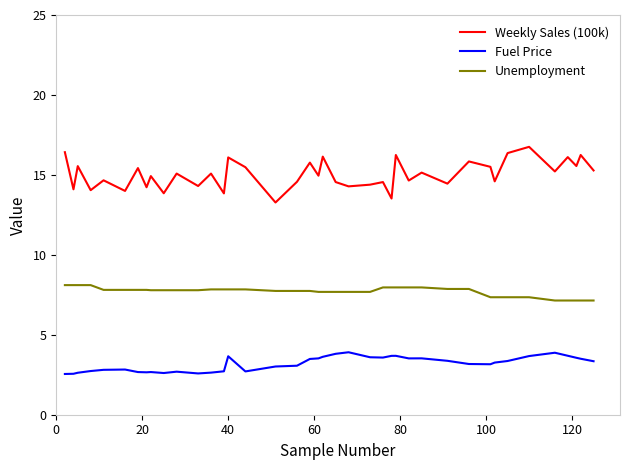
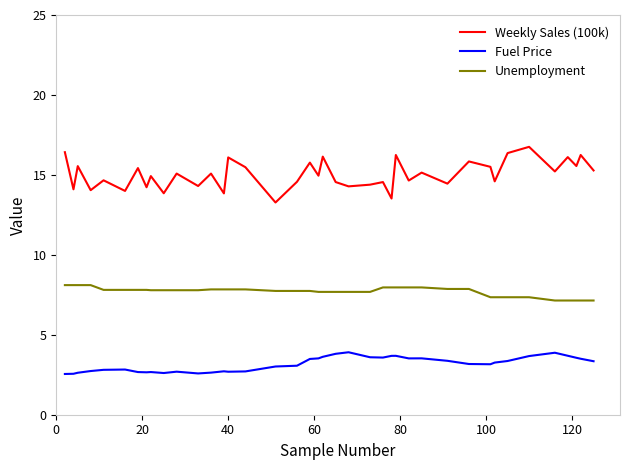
  {
    "Weekly Sales (100k)": {
      "40": 16.1
    },
    "Fuel Price": {
-     "40": 3.7
+     "40": 2.7
    },
    "Unemployment": {
      "40": 7.8
    }
  }
